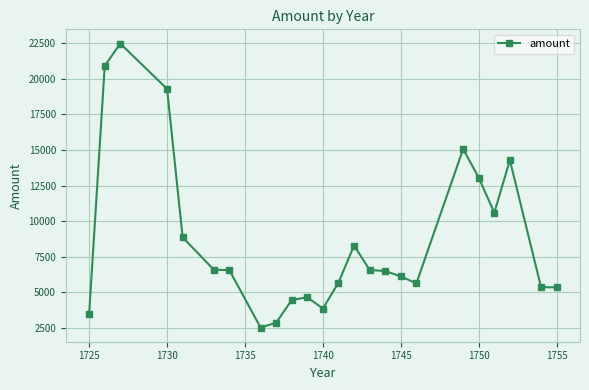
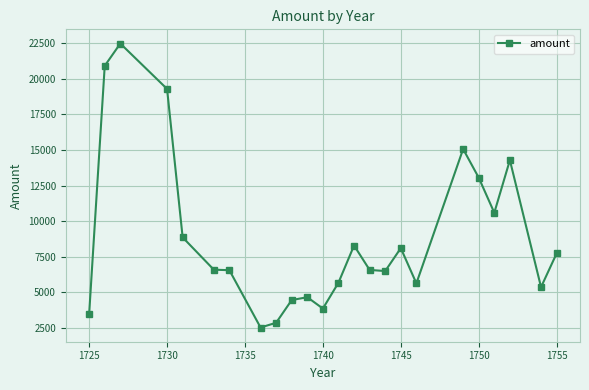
  {
    "1725": 3500,
    "1730": 19300,
    "1740": 3900,
-   "1745": 6100,
+   "1745": 8100,
    "1750": 13100,
-   "1755": 5300
+   "1755": 7700
  }
